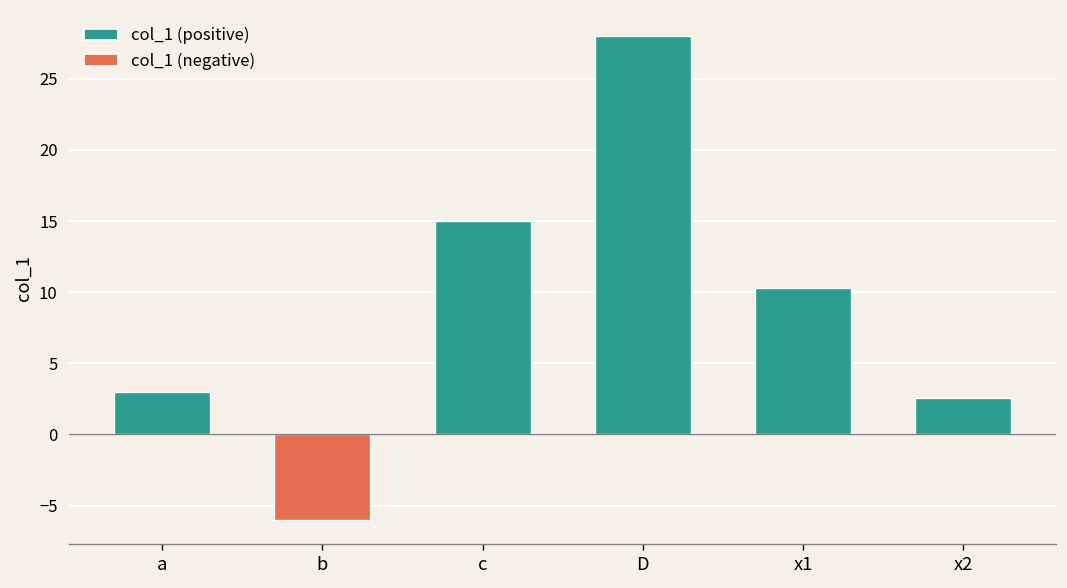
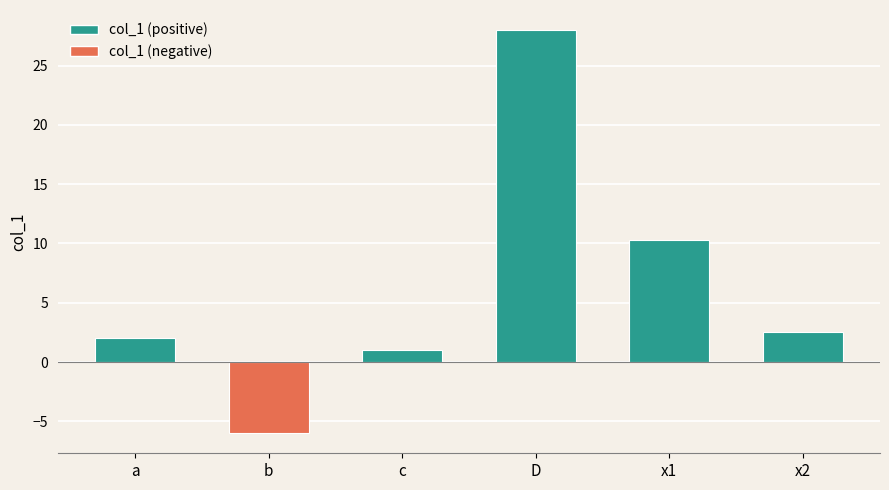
  {
-   "a": 3,
+   "a": 2,
    "b": -6,
-   "c": 15,
+   "c": 1,
    "D": 28,
    "x1": 10.3,
    "x2": 2.5
  }
